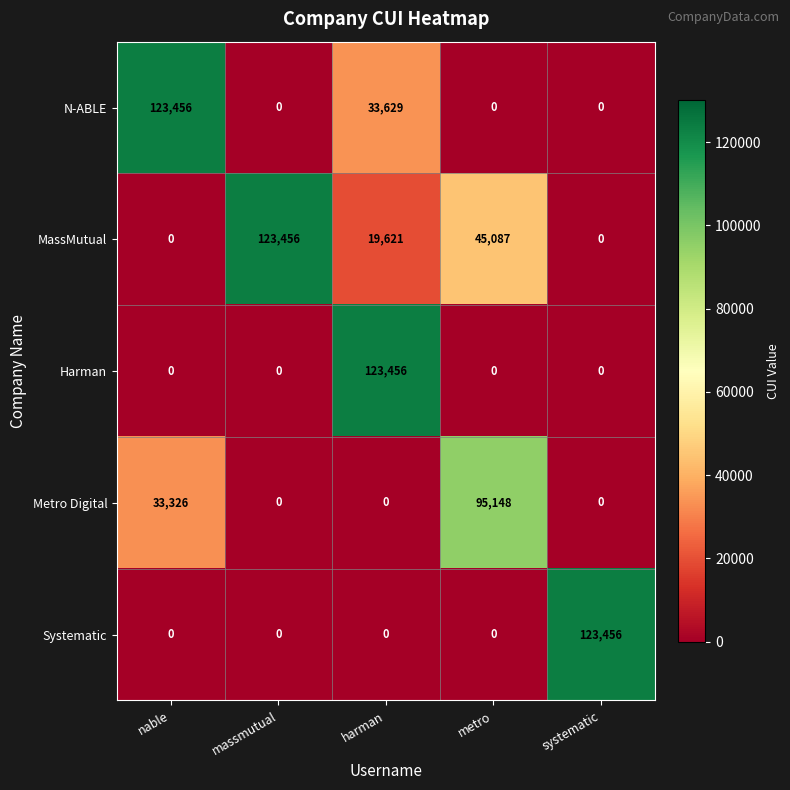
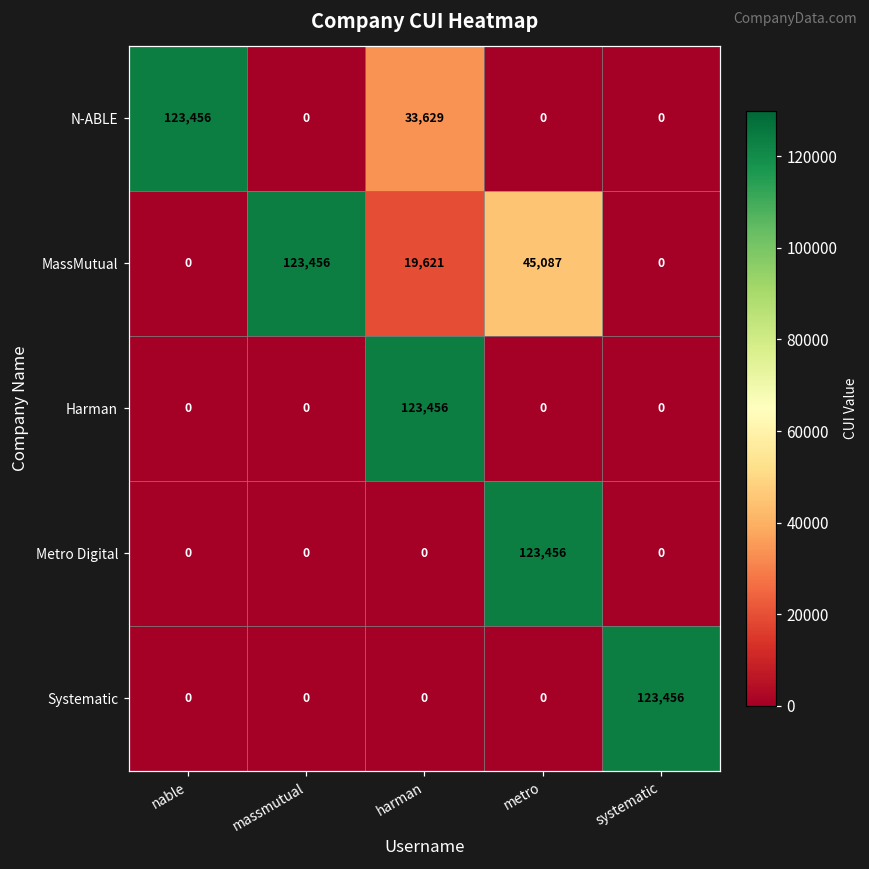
  {
    "N-ABLE": {
      "nable": "123,456",
      "massmutual": "0",
      "harman": "33,629",
      "metro": "0",
      "systematic": "0"
    },
    "MassMutual": {
      "nable": "0",
      "massmutual": "123,456",
      "harman": "19,621",
      "metro": "45,087",
      "systematic": "0"
    },
    "Harman": {
      "nable": "0",
      "massmutual": "0",
      "harman": "123,456",
      "metro": "0",
      "systematic": "0"
    },
    "Metro Digital": {
-     "nable": "33,326",
+     "nable": "0",
      "massmutual": "0",
      "harman": "0",
-     "metro": "95,148",
+     "metro": "123,456",
      "systematic": "0"
    },
    "Systematic": {
      "nable": "0",
      "massmutual": "0",
      "harman": "0",
      "metro": "0",
      "systematic": "123,456"
    }
  }
